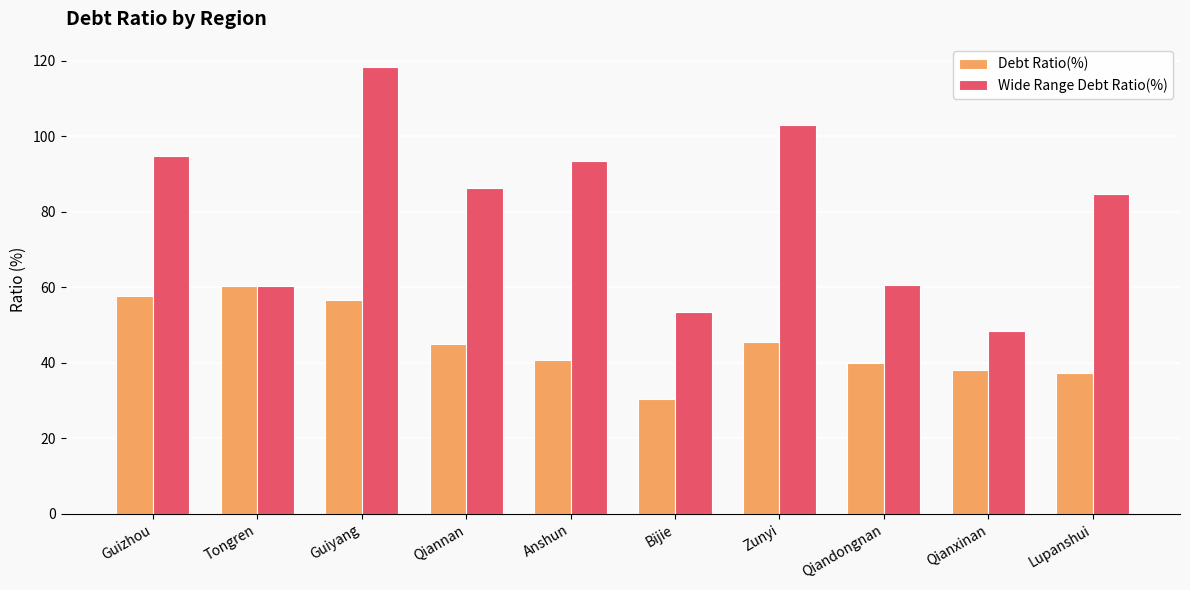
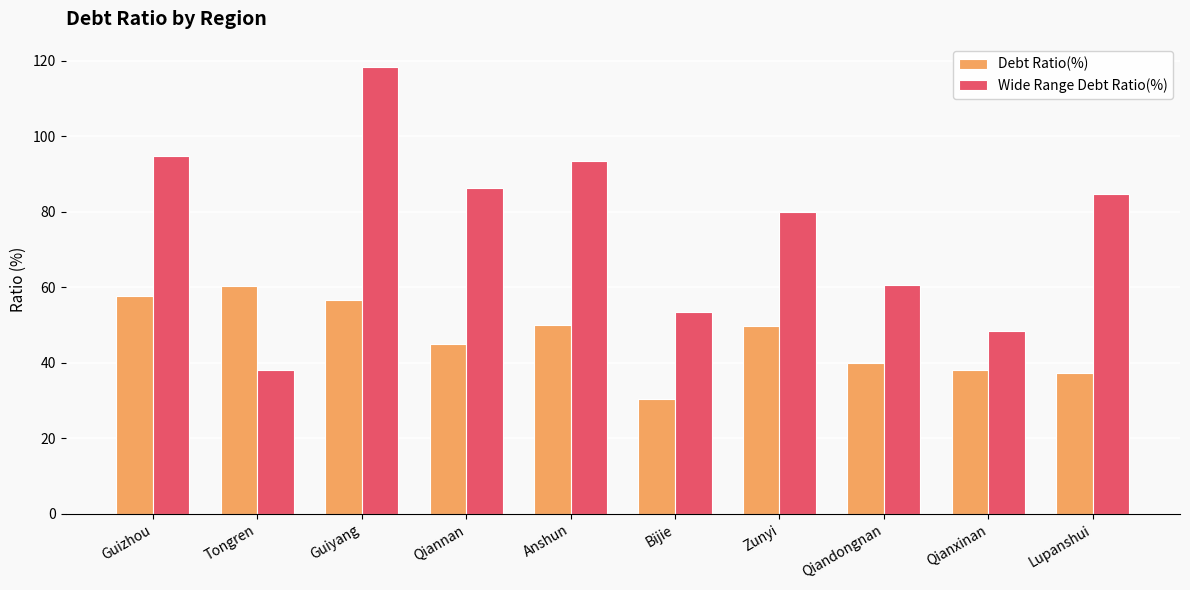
  {
    "Debt Ratio(%)": {
      "Guizhou": 58,
      "Tongren": 60,
      "Guiyang": 57,
      "Qiannan": 45,
-     "Anshun": 41,
+     "Anshun": 50,
      "Bijie": 30,
-     "Zunyi": 46,
+     "Zunyi": 50,
      "Qiandongnan": 40,
      "Qianxinan": 38,
      "Lupanshui": 37
    },
    "Wide Range Debt Ratio(%)": {
      "Guizhou": 95,
-     "Tongren": 60,
+     "Tongren": 38,
      "Guiyang": 118,
      "Qiannan": 86,
      "Anshun": 93,
      "Bijie": 53,
-     "Zunyi": 103,
+     "Zunyi": 80,
      "Qiandongnan": 61,
      "Qianxinan": 48,
      "Lupanshui": 85
    }
  }
